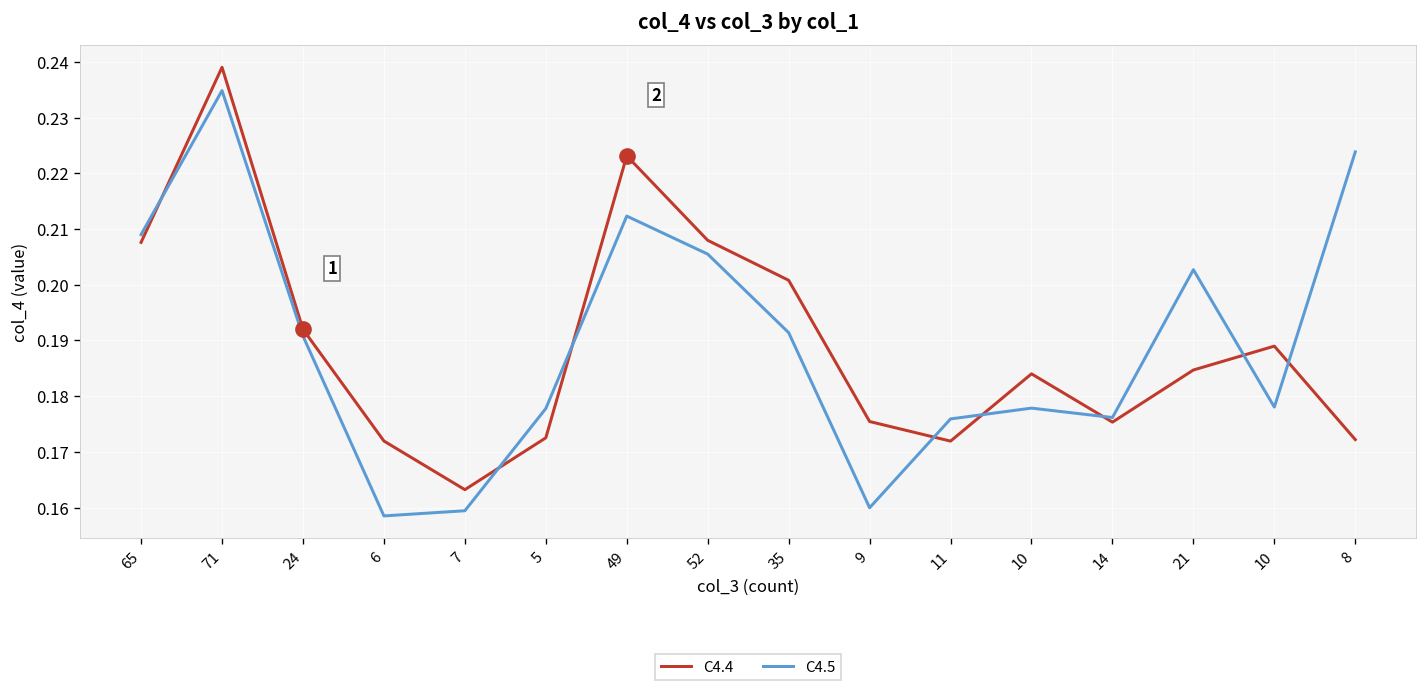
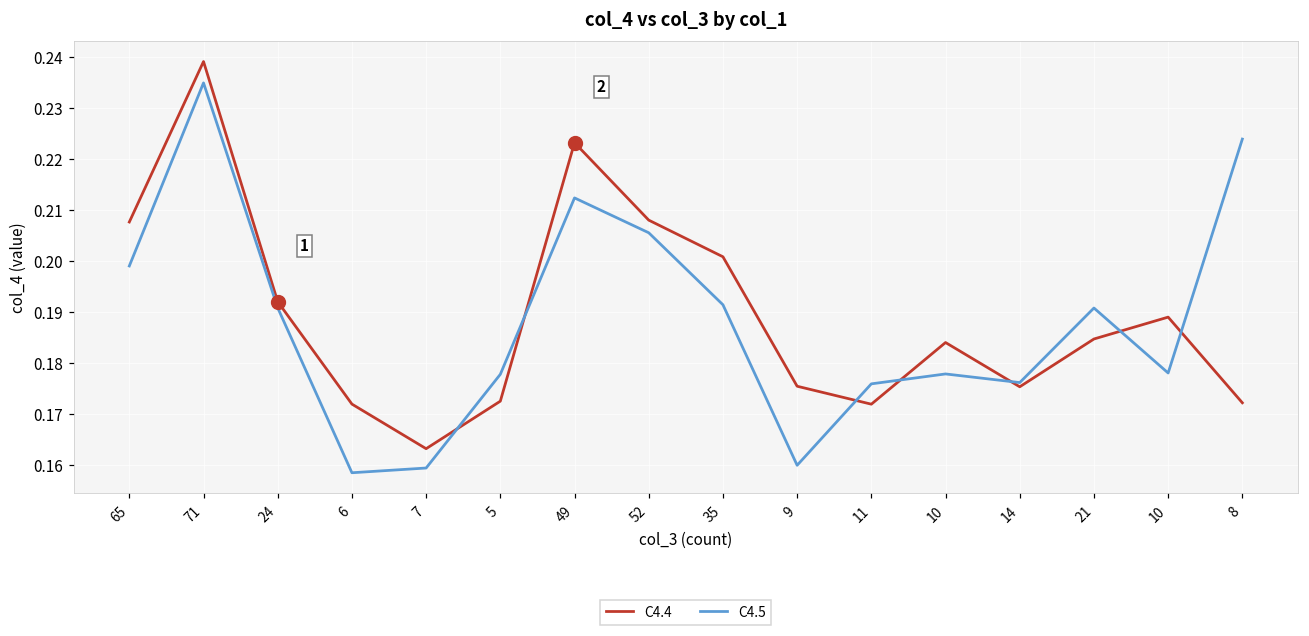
  {
    "C4.5": {
-     "65": 0.209,
+     "65": 0.199,
      "71": 0.235,
      "24": 0.191,
      "6": 0.158,
      "7": 0.159,
      "5": 0.178,
      "49": 0.212,
      "52": 0.205,
      "35": 0.191,
      "9": 0.160,
      "11": 0.176,
      "14": 0.176,
-     "21": 0.203,
+     "21": 0.191,
      "8": 0.224
    }
  }
